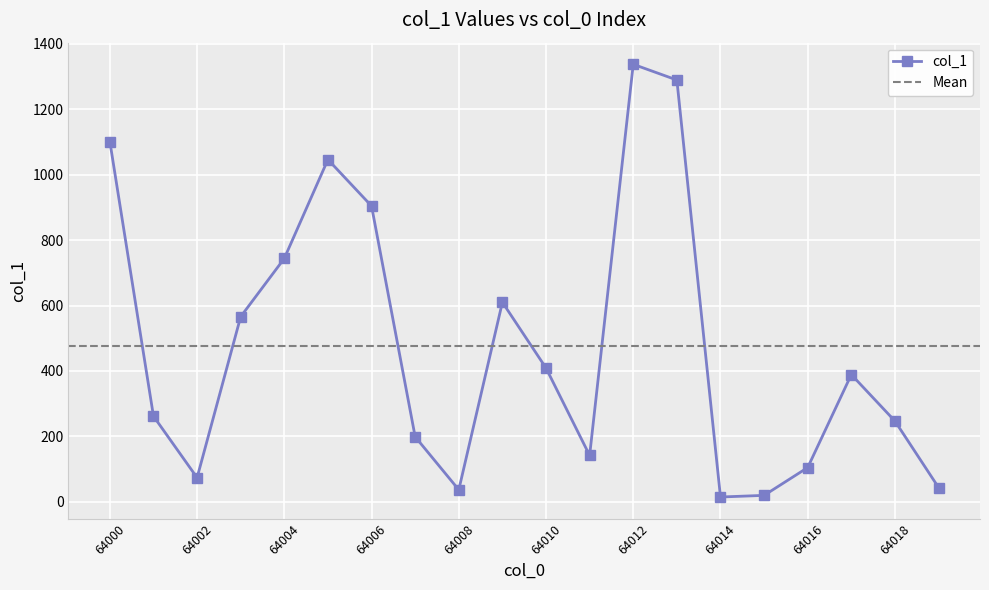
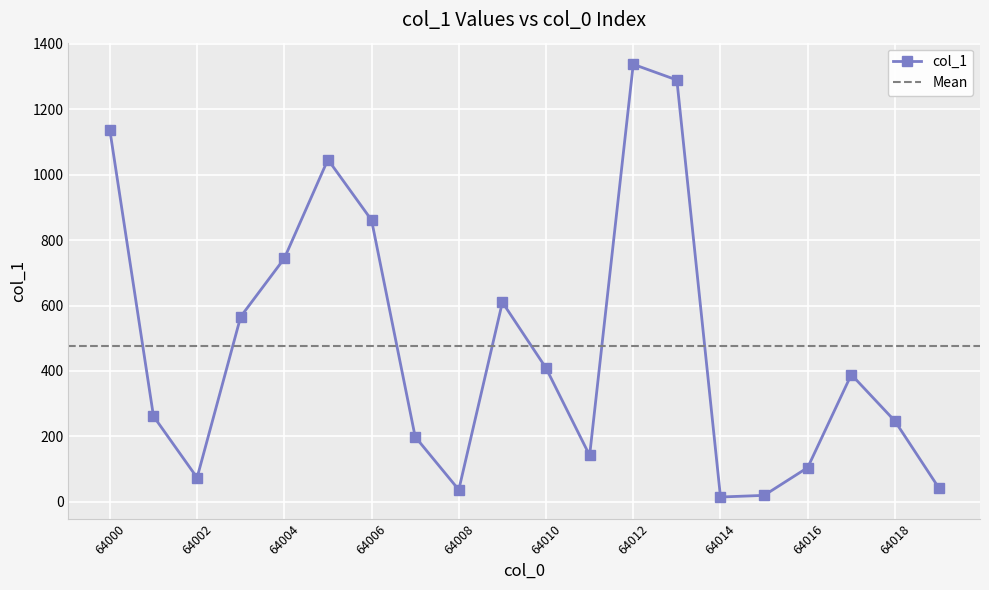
  {
-   "64000": 1100,
+   "64000": 1140,
    "64002": 70,
    "64004": 740,
-   "64006": 900,
+   "64006": 860,
    "64008": 40,
    "64010": 410,
    "64012": 1340,
    "64014": 20,
    "64016": 110,
    "64018": 250
  }
